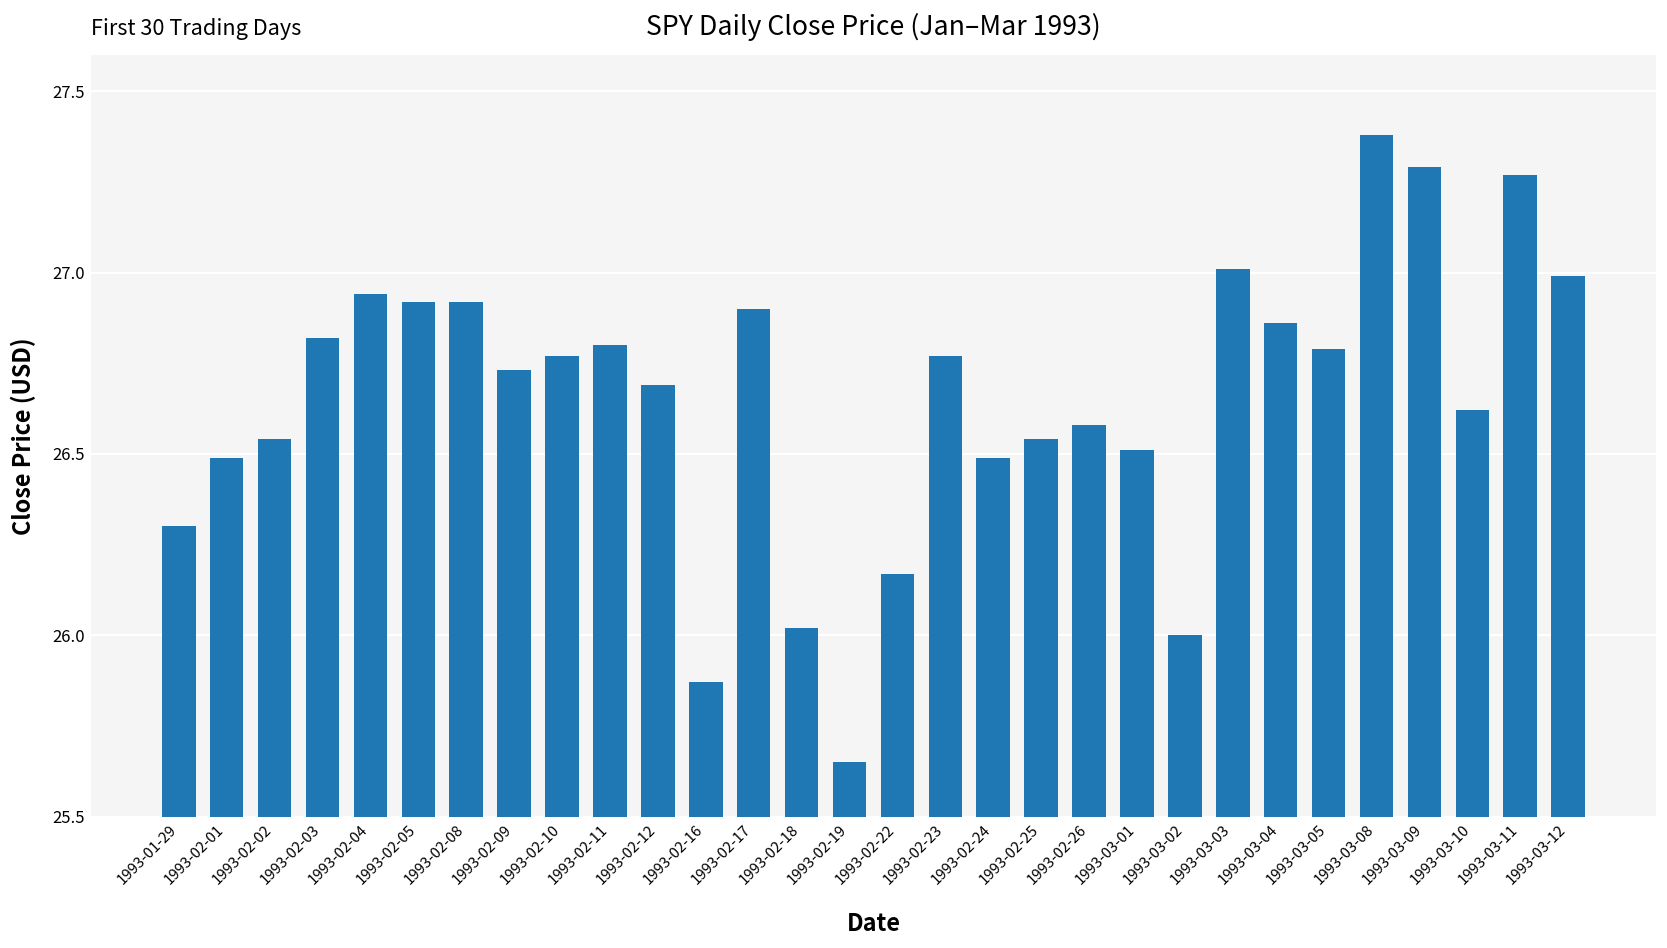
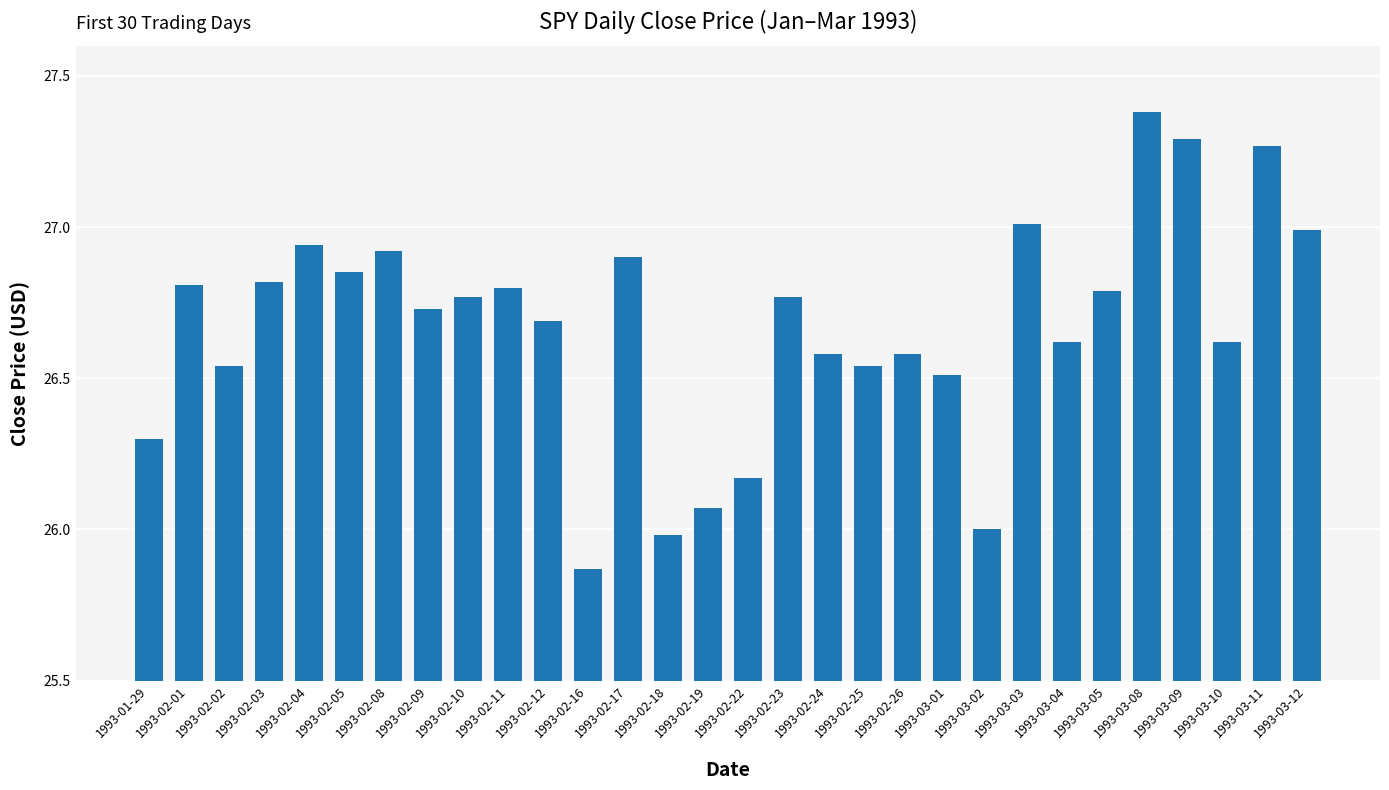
  {
    "1993-01-29": 26.30,
-   "1993-02-01": 26.49,
+   "1993-02-01": 26.81,
    "1993-02-02": 26.54,
    "1993-02-03": 26.82,
    "1993-02-04": 26.94,
-   "1993-02-05": 26.92,
+   "1993-02-05": 26.85,
    "1993-02-08": 26.92,
    "1993-02-09": 26.73,
    "1993-02-10": 26.77,
    "1993-02-11": 26.80,
    "1993-02-12": 26.69,
    "1993-02-16": 25.87,
    "1993-02-17": 26.90,
-   "1993-02-18": 26.02,
-   "1993-02-19": 25.65,
+   "1993-02-18": 25.98,
+   "1993-02-19": 26.07,
    "1993-02-22": 26.17,
    "1993-02-23": 26.77,
-   "1993-02-24": 26.49,
+   "1993-02-24": 26.58,
    "1993-02-25": 26.54,
    "1993-02-26": 26.58,
    "1993-03-01": 26.51,
    "1993-03-02": 26.00,
    "1993-03-03": 27.01,
-   "1993-03-04": 26.86,
+   "1993-03-04": 26.62,
    "1993-03-05": 26.79,
    "1993-03-08": 27.38,
    "1993-03-09": 27.29,
    "1993-03-10": 26.62,
    "1993-03-11": 27.27,
    "1993-03-12": 26.99
  }
